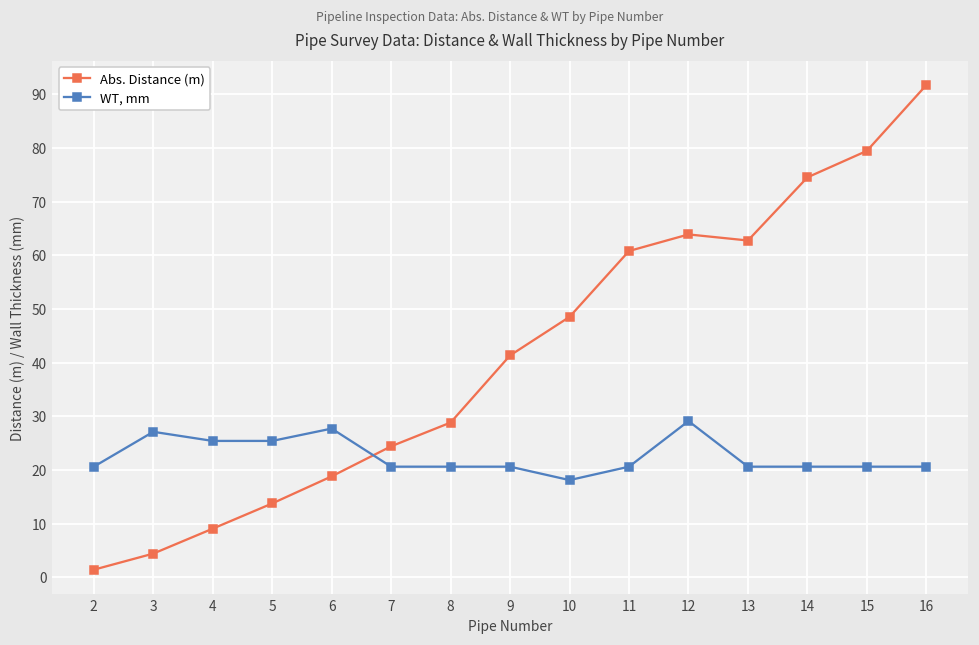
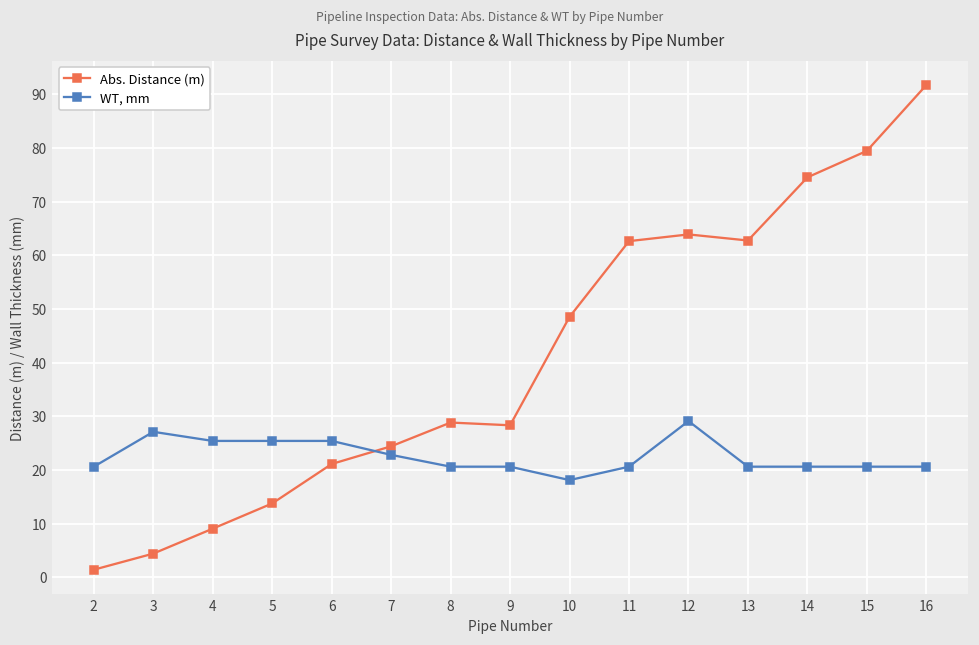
  {
    "Abs. Distance (m)": {
      "2": 1,
      "3": 4,
      "4": 9,
      "5": 14,
-     "6": 19,
+     "6": 21,
      "7": 24,
      "8": 29,
-     "9": 41,
+     "9": 28,
      "10": 49,
-     "11": 61,
+     "11": 63,
      "12": 64,
      "13": 63,
      "14": 75,
      "15": 79,
      "16": 92
    },
    "WT, mm": {
      "2": 21,
      "3": 27,
      "4": 25,
      "5": 25,
-     "6": 28,
-     "7": 21,
+     "6": 25,
+     "7": 23,
      "8": 21,
      "9": 21,
      "10": 18,
      "11": 21,
      "12": 29,
      "13": 21,
      "14": 21,
      "15": 21,
      "16": 21
    }
  }
